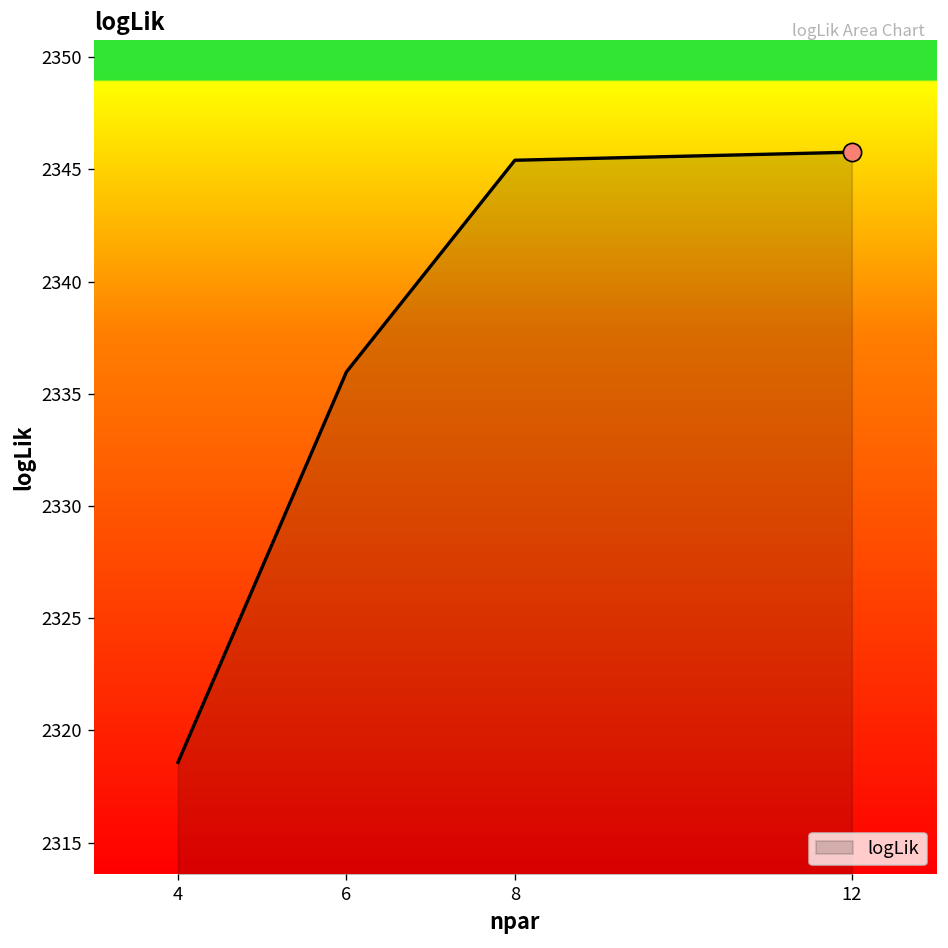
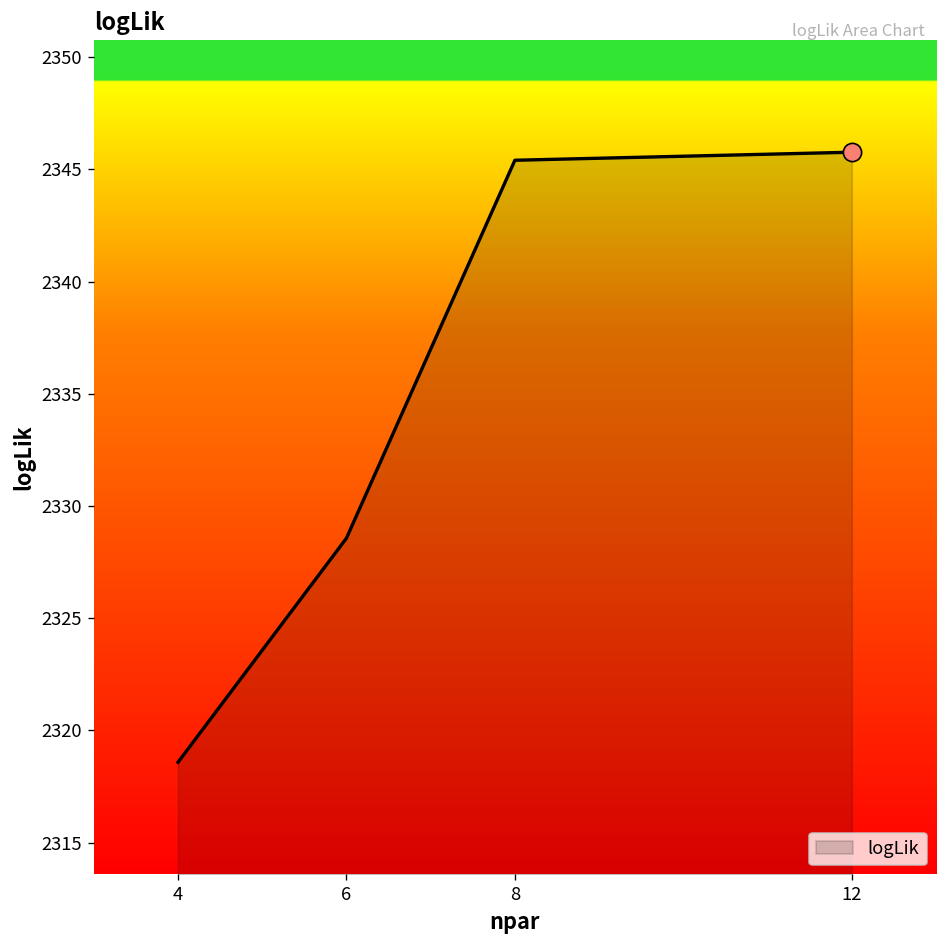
  {
    "logLik": {
      "4": 2318.6,
-     "6": 2336.0,
+     "6": 2328.6,
      "8": 2345.4
    }
  }
